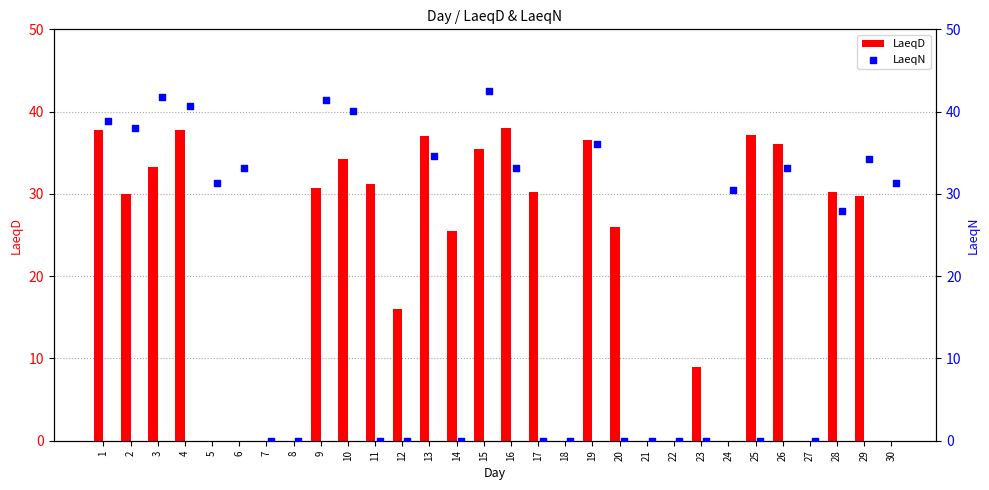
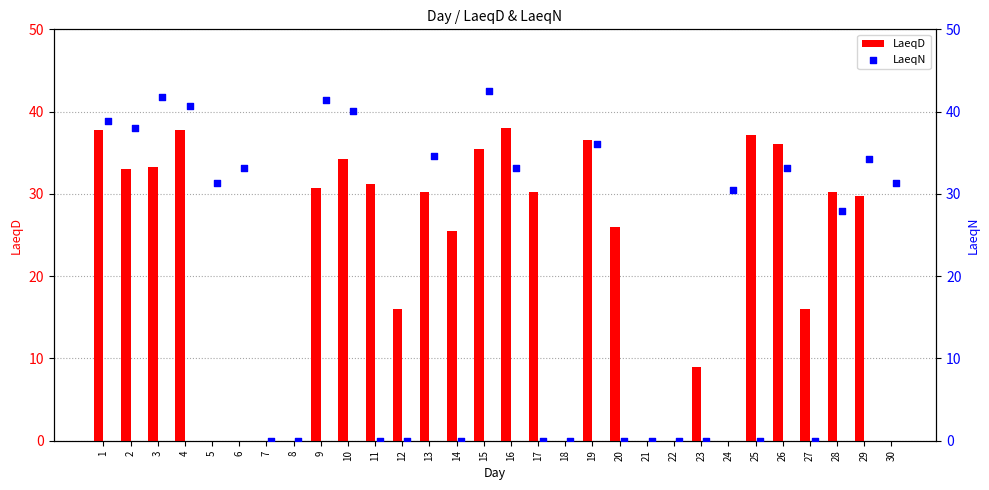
  {
    "LaeqD": {
      "1": 38,
-     "2": 30,
+     "2": 33,
      "3": 33,
      "4": 38,
      "5": 0,
      "6": 0,
      "7": 0,
      "8": 0,
      "9": 31,
      "10": 34,
      "11": 31,
      "12": 16,
-     "13": 37,
+     "13": 30,
      "14": 26,
      "15": 35,
      "16": 38,
      "17": 30,
      "18": 0,
      "19": 37,
      "20": 26,
      "21": 0,
      "22": 0,
      "23": 9,
      "24": 0,
      "25": 37,
      "26": 36,
-     "27": 0,
+     "27": 16,
      "28": 30,
      "29": 30,
      "30": 0
    }
  }
